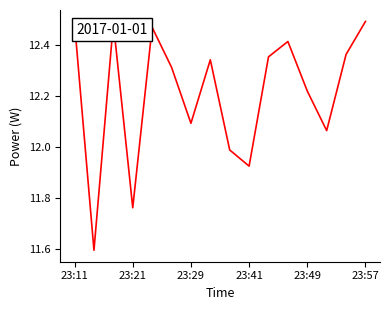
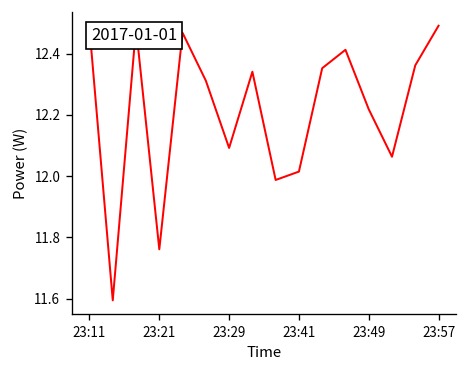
  {
    "23:21": 11.76,
    "23:29": 12.09,
-   "23:41": 11.92,
+   "23:41": 12.01,
    "23:49": 12.22,
    "23:57": 12.49
  }
